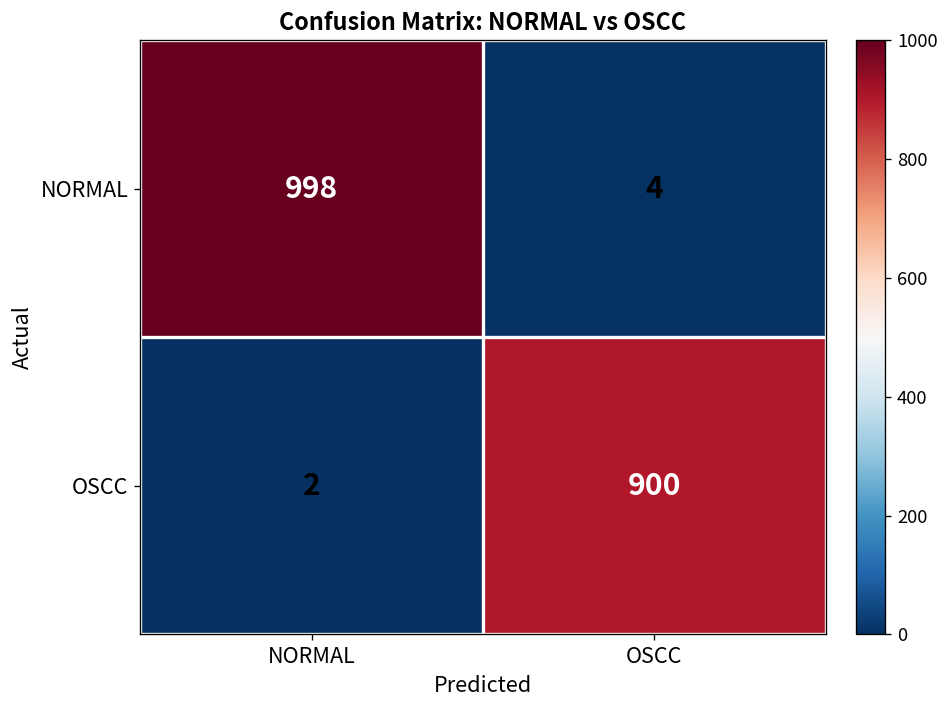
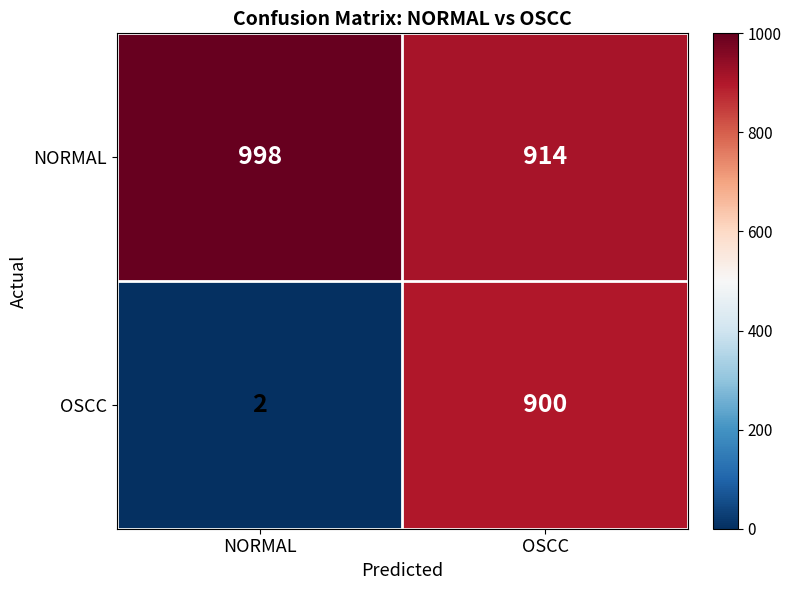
  {
    "NORMAL": {
      "NORMAL": 998,
-     "OSCC": 4
+     "OSCC": 914
    },
    "OSCC": {
      "NORMAL": 2,
      "OSCC": 900
    }
  }
